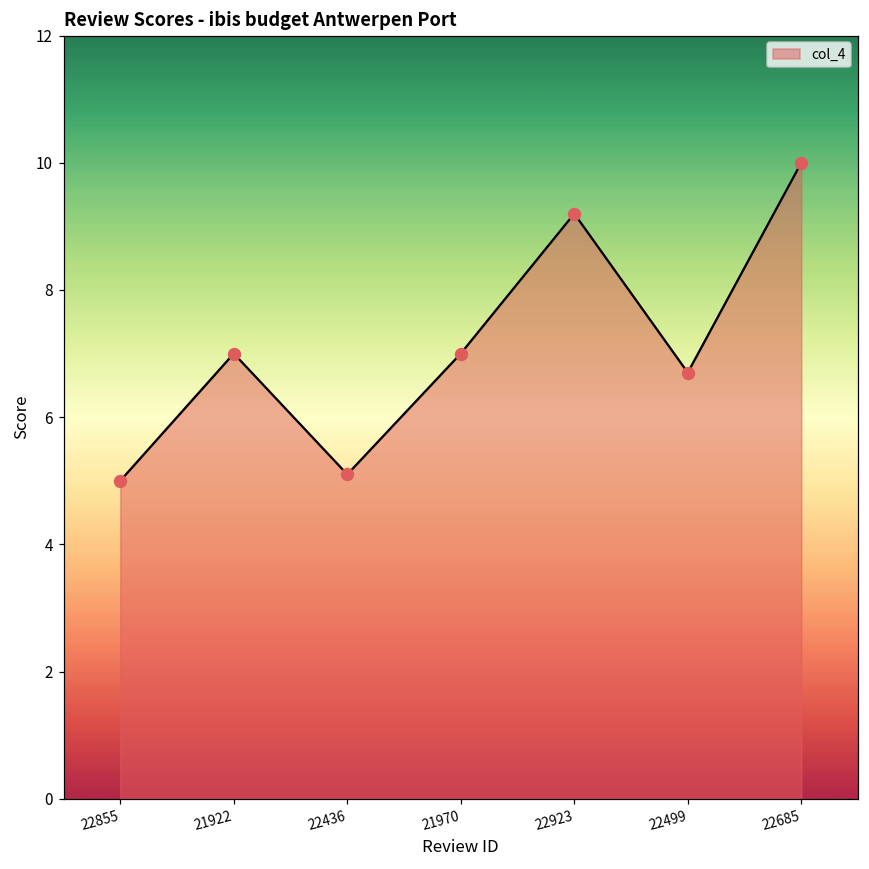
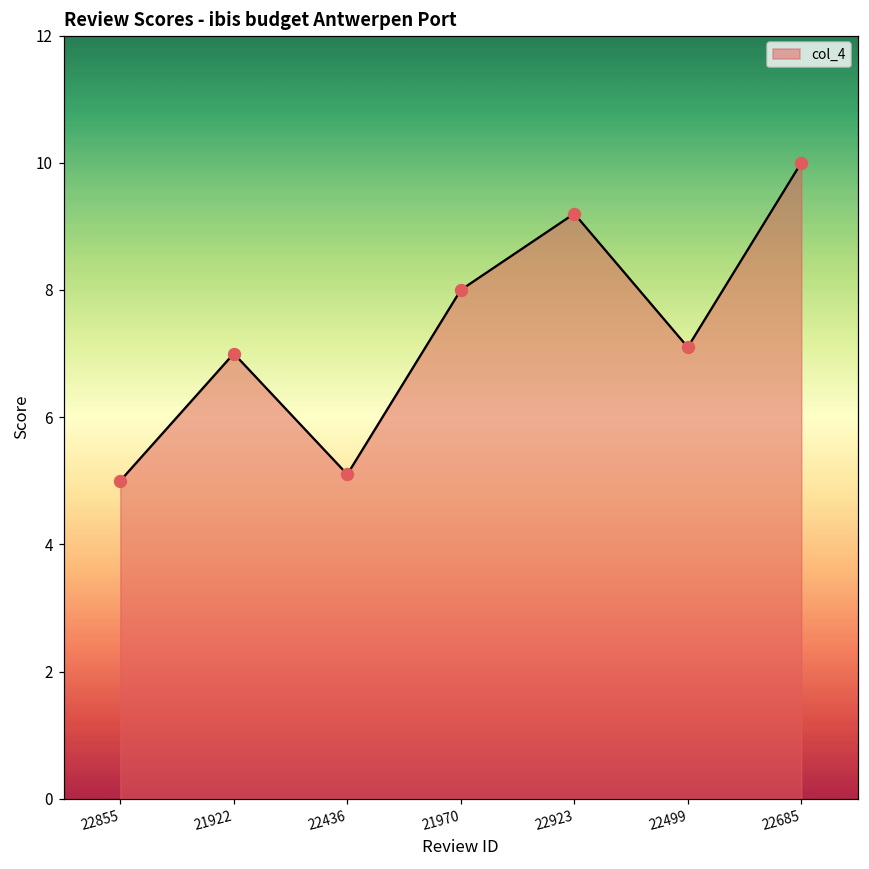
  {
    "22855": 5.0,
    "21922": 7.0,
    "22436": 5.1,
-   "21970": 7,
+   "21970": 8,
    "22923": 9.2,
-   "22499": 6.7,
+   "22499": 7.1,
    "22685": 10.0
  }
